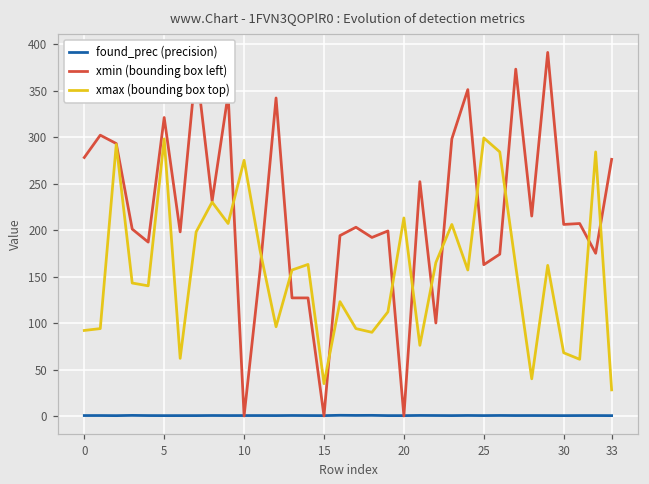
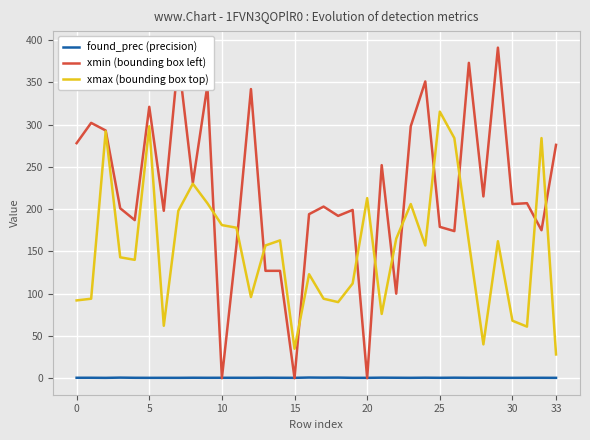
  {
    "found_prec (precision)": {
      "0": 0,
      "5": 0,
      "25": 0,
      "30": 0,
      "33": 0
    },
    "xmin (bounding box left)": {
      "0": 280,
      "5": 320,
-     "25": 160,
+     "25": 180,
      "30": 210,
      "33": 280
    },
    "xmax (bounding box top)": {
      "0": 90,
      "5": 300,
-     "10": 280,
+     "10": 180,
      "15": 30,
      "20": 210,
-     "25": 300,
+     "25": 320,
      "30": 70,
      "33": 30
    }
  }
